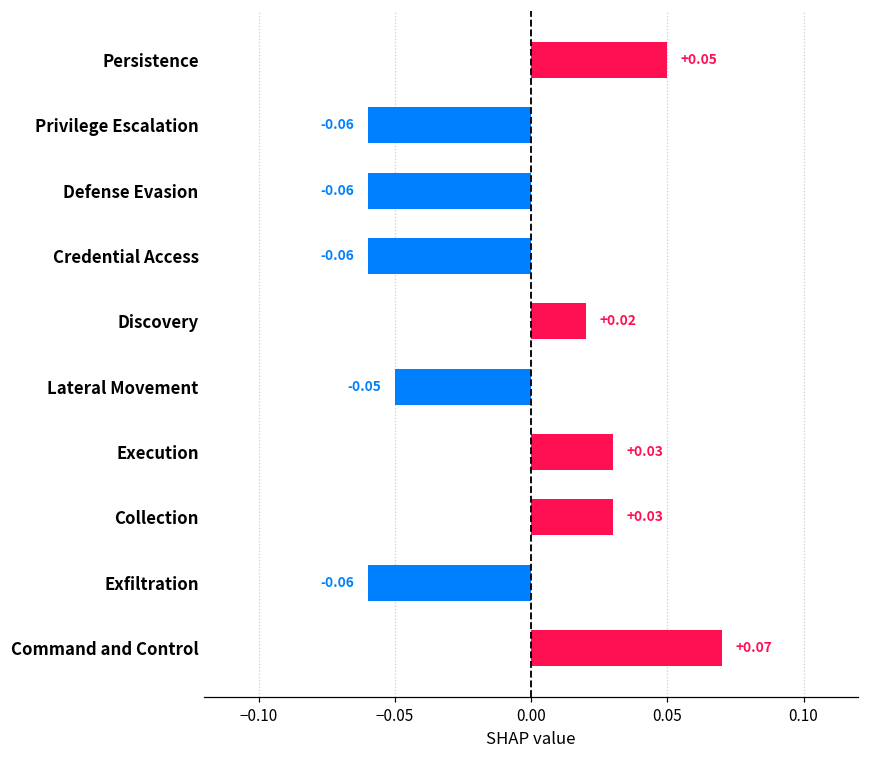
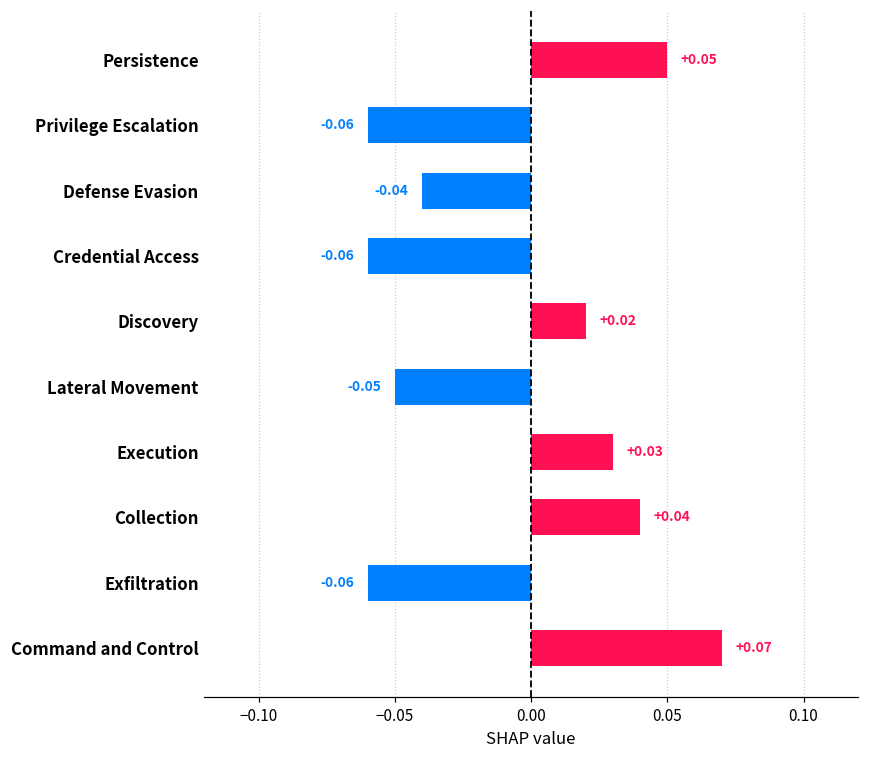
  {
    "Persistence": "+0.05",
    "Privilege Escalation": "-0.06",
-   "Defense Evasion": "-0.06",
+   "Defense Evasion": "-0.04",
    "Credential Access": "-0.06",
    "Discovery": "+0.02",
    "Lateral Movement": "-0.05",
    "Execution": "+0.03",
-   "Collection": "+0.03",
+   "Collection": "+0.04",
    "Exfiltration": "-0.06",
    "Command and Control": "+0.07"
  }
